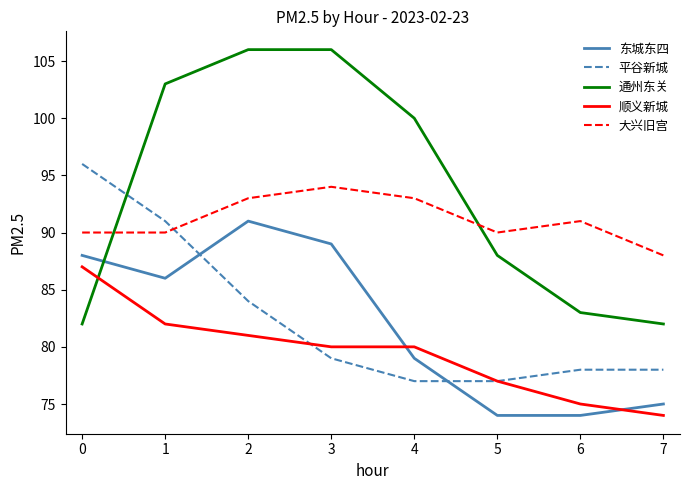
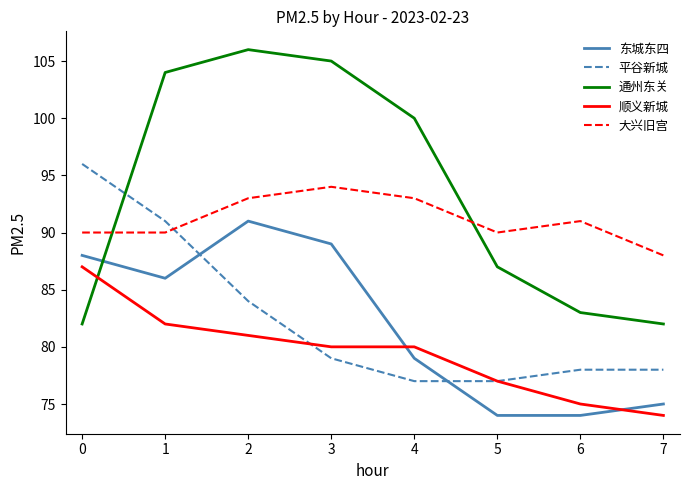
  {
    "通州东关": {
      "0": 82,
-     "1": 103,
+     "1": 104,
      "2": 106,
-     "3": 106,
+     "3": 105,
      "4": 100,
-     "5": 88,
+     "5": 87,
      "6": 83,
      "7": 82
    }
  }
